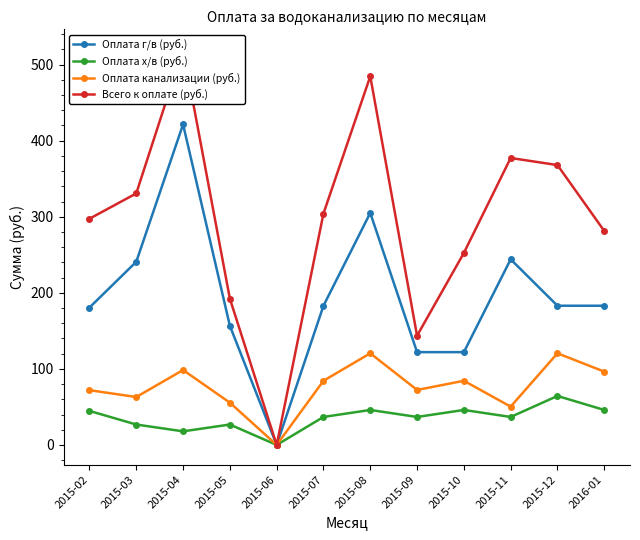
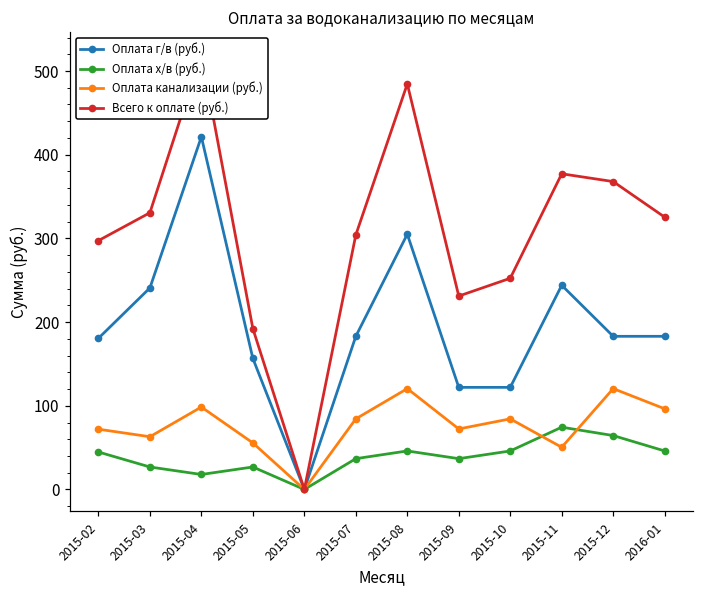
  {
    "Оплата г/в (руб.)": {
      "2015-02": 180,
      "2015-03": 240,
      "2015-04": 420,
      "2015-05": 160,
      "2015-07": 180,
      "2015-08": 310,
      "2015-09": 120,
      "2015-10": 120,
      "2015-11": 240,
      "2015-12": 180,
      "2016-01": 180
    },
    "Оплата х/в (руб.)": {
      "2015-02": 40,
      "2015-03": 30,
      "2015-04": 20,
      "2015-05": 30,
      "2015-07": 40,
      "2015-08": 50,
      "2015-09": 40,
      "2015-10": 50,
-     "2015-11": 40,
+     "2015-11": 70,
      "2015-12": 60,
      "2016-01": 50
    },
    "Оплата канализации (руб.)": {
      "2015-02": 70,
      "2015-03": 60,
      "2015-04": 100,
      "2015-05": 60,
      "2015-07": 80,
      "2015-08": 120,
      "2015-09": 70,
      "2015-10": 80,
      "2015-11": 50,
      "2015-12": 120,
      "2016-01": 100
    },
    "Всего к оплате (руб.)": {
      "2015-02": 300,
      "2015-03": 330,
      "2015-05": 190,
      "2015-07": 300,
      "2015-08": 480,
-     "2015-09": 140,
+     "2015-09": 230,
      "2015-10": 250,
      "2015-11": 380,
      "2015-12": 370,
-     "2016-01": 280
+     "2016-01": 330
    }
  }
